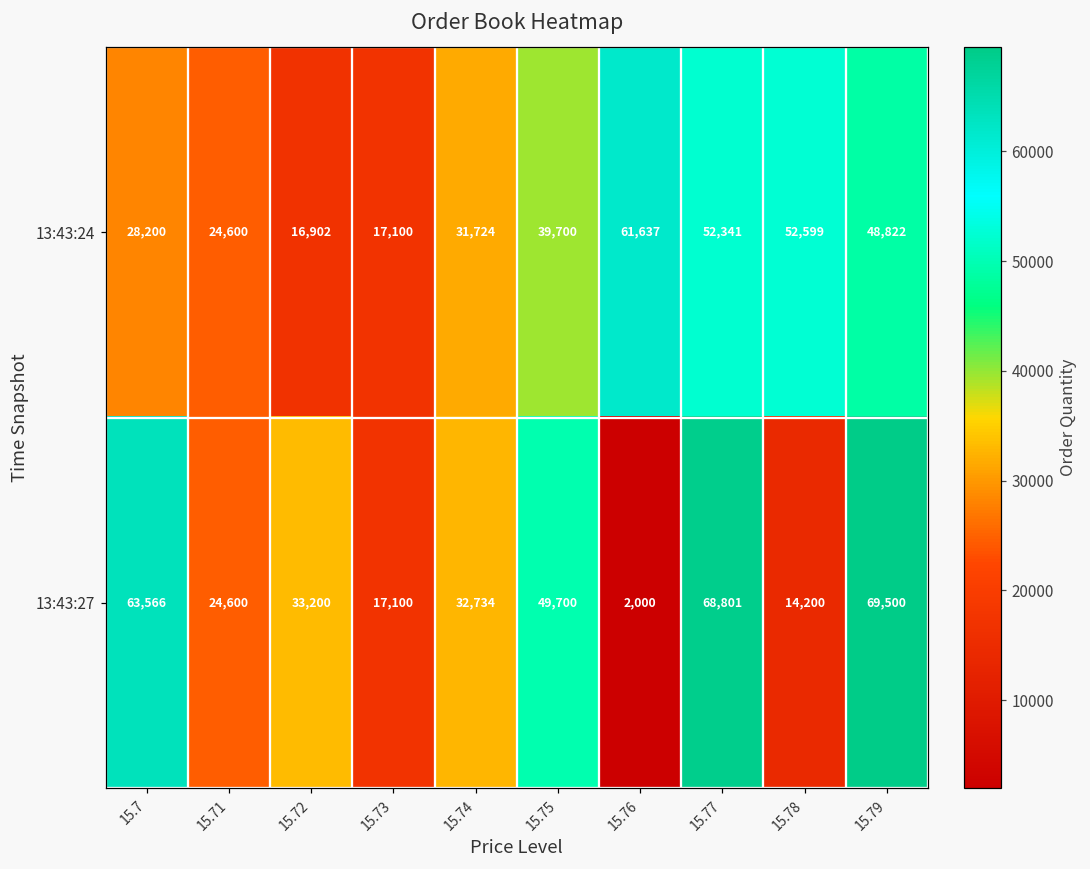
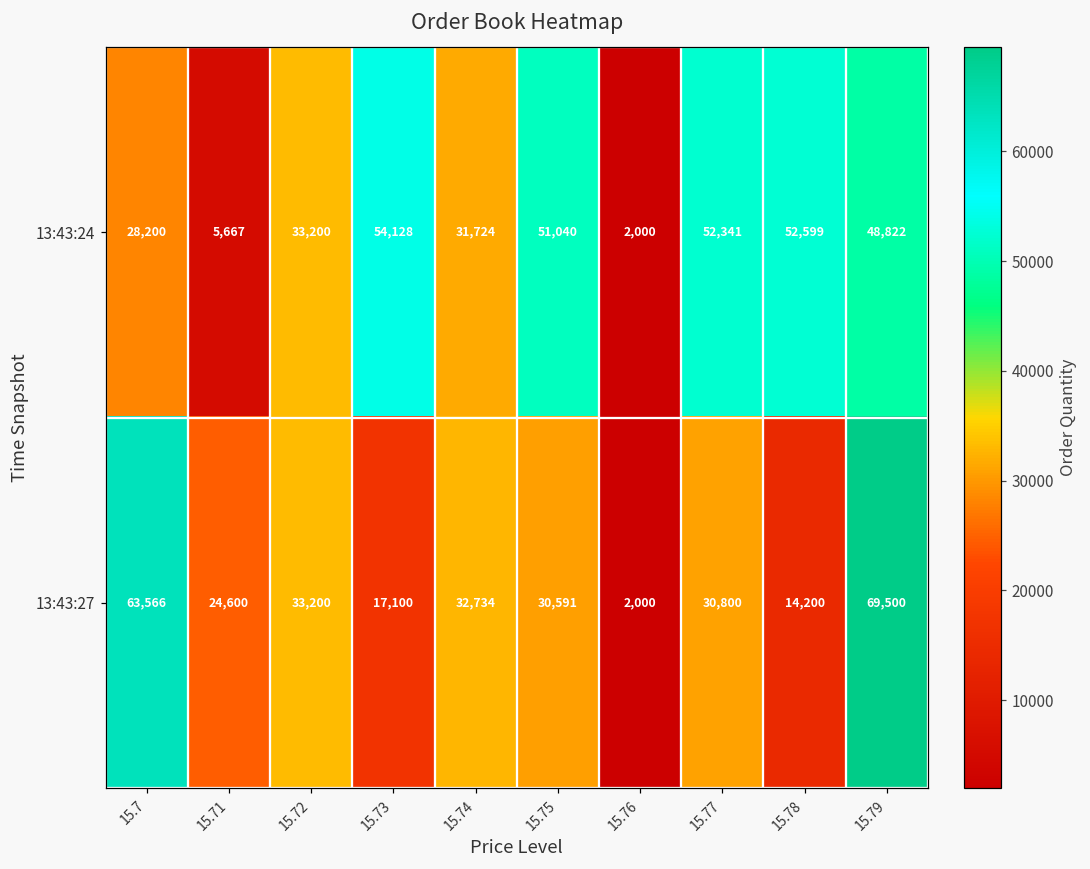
  {
    "13:43:24": {
      "15.7": "28,200",
-     "15.71": "24,600",
-     "15.72": "16,902",
-     "15.73": "17,100",
+     "15.71": "5,667",
+     "15.72": "33,200",
+     "15.73": "54,128",
      "15.74": "31,724",
-     "15.75": "39,700",
-     "15.76": "61,637",
+     "15.75": "51,040",
+     "15.76": "2,000",
      "15.77": "52,341",
      "15.78": "52,599",
      "15.79": "48,822"
    },
    "13:43:27": {
      "15.7": "63,566",
      "15.71": "24,600",
      "15.72": "33,200",
      "15.73": "17,100",
      "15.74": "32,734",
-     "15.75": "49,700",
+     "15.75": "30,591",
      "15.76": "2,000",
-     "15.77": "68,801",
+     "15.77": "30,800",
      "15.78": "14,200",
      "15.79": "69,500"
    }
  }
